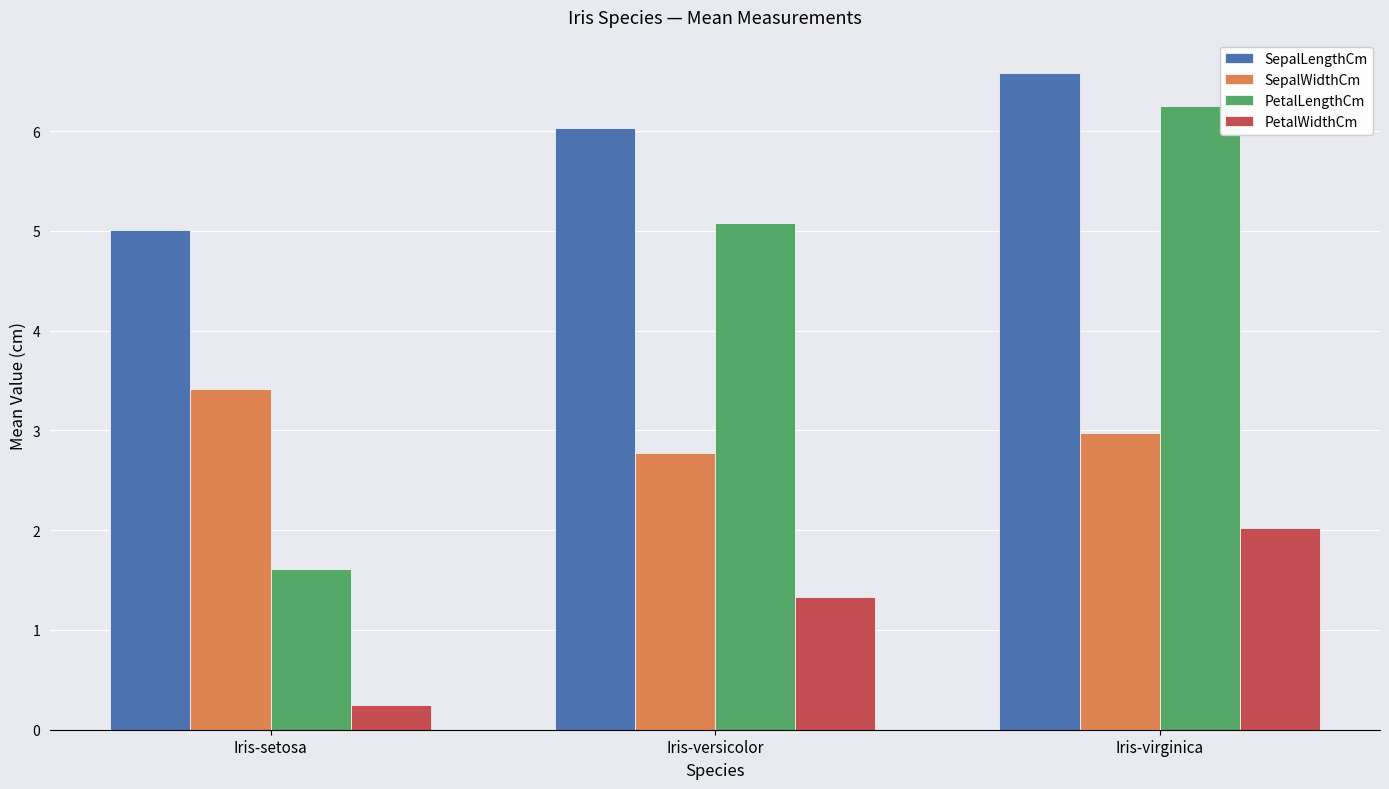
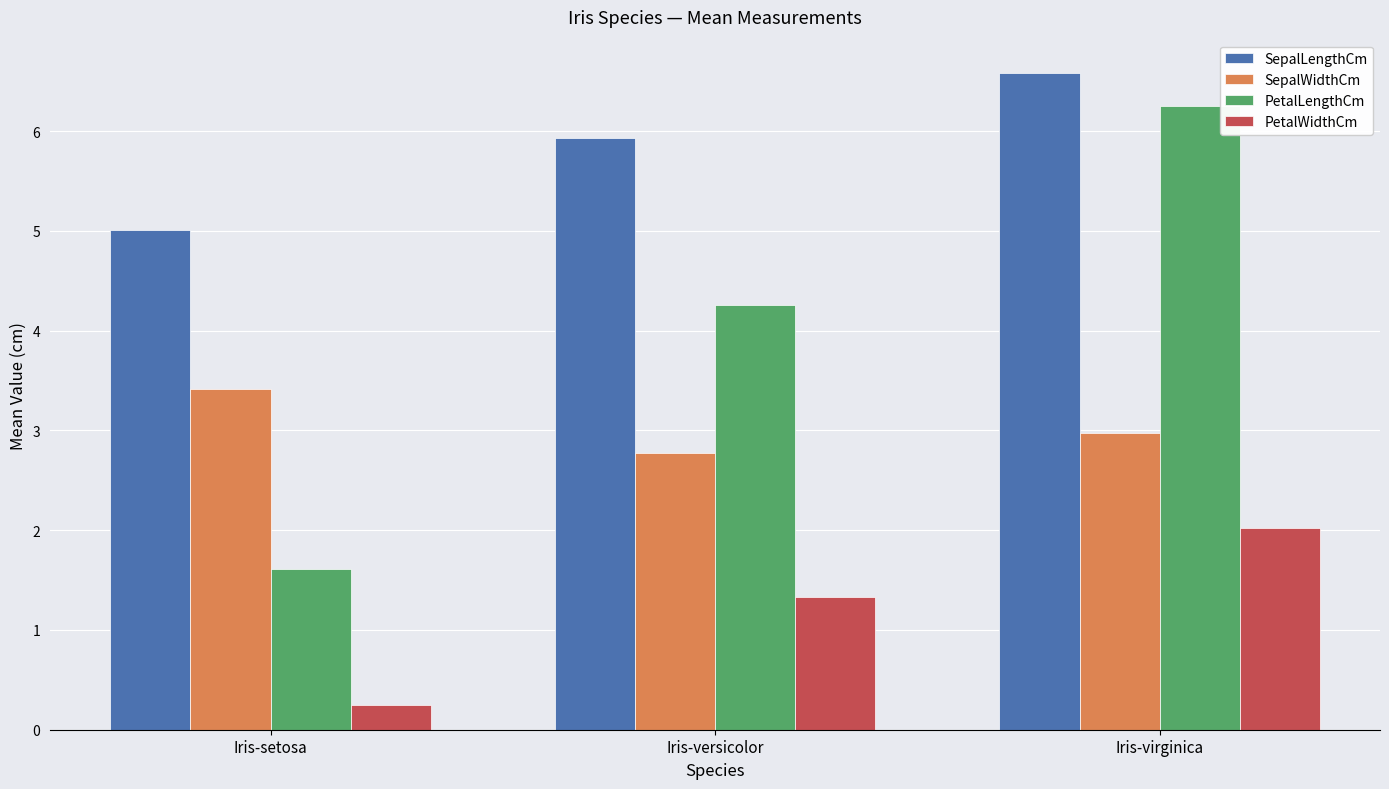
  {
    "SepalLengthCm": {
      "Iris-setosa": 5.0,
-     "Iris-versicolor": 6.0,
+     "Iris-versicolor": 5.9,
      "Iris-virginica": 6.6
    },
    "PetalLengthCm": {
      "Iris-setosa": 1.6,
-     "Iris-versicolor": 5.1,
+     "Iris-versicolor": 4.3,
      "Iris-virginica": 6.3
    }
  }
